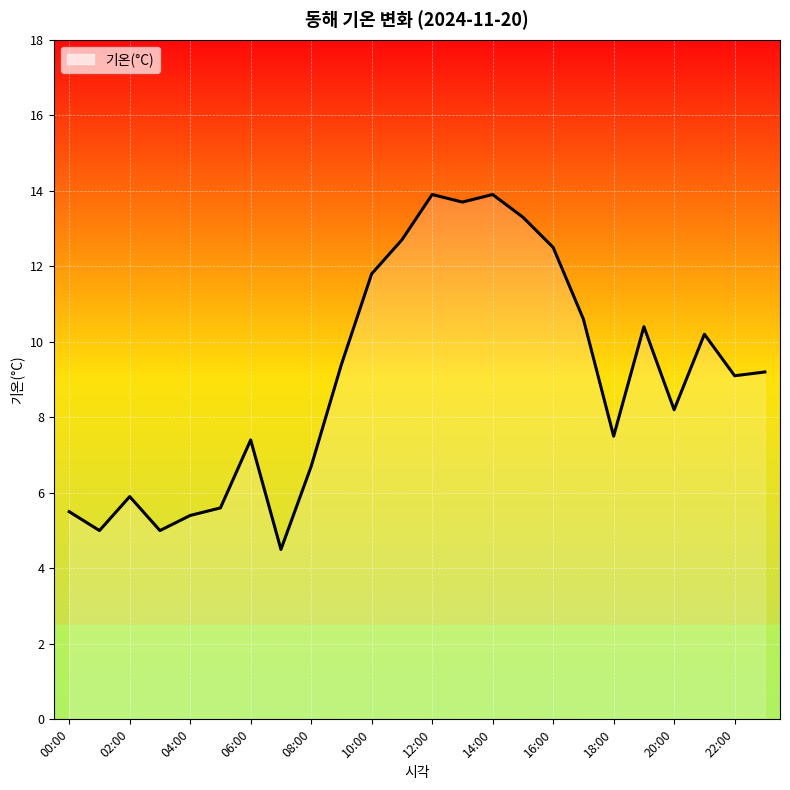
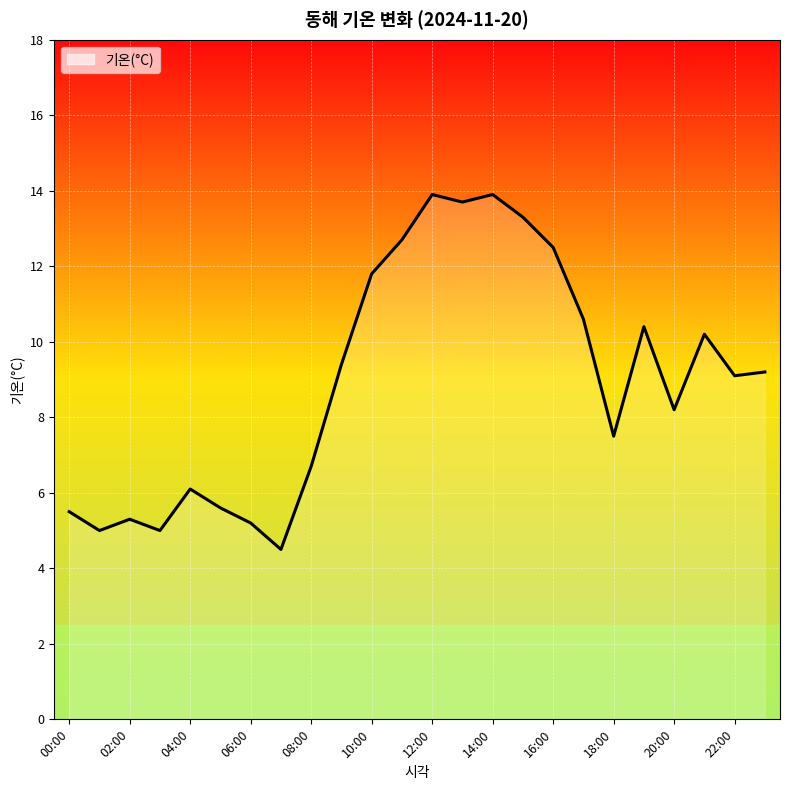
  {
    "00:00": 5.5,
-   "02:00": 5.9,
-   "04:00": 5.4,
-   "06:00": 7.4,
+   "02:00": 5.3,
+   "04:00": 6.1,
+   "06:00": 5.2,
    "08:00": 6.7,
    "10:00": 11.8,
    "12:00": 13.9,
    "14:00": 13.9,
    "16:00": 12.5,
    "18:00": 7.5,
    "20:00": 8.2,
    "22:00": 9.1
  }
